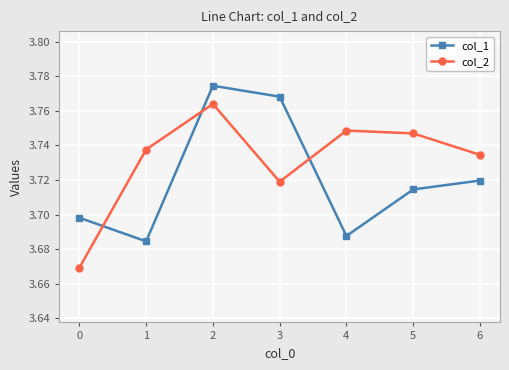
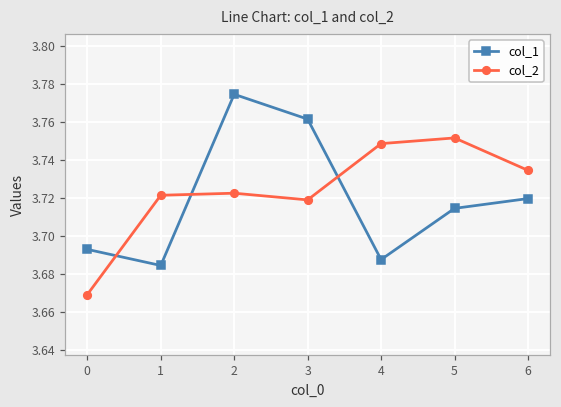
  {
    "col_1": {
-     "0": 3.698,
+     "0": 3.693,
      "1": 3.685,
      "2": 3.775,
-     "3": 3.768,
+     "3": 3.761,
      "4": 3.688,
      "5": 3.715,
      "6": 3.720
    },
    "col_2": {
      "0": 3.669,
-     "1": 3.738,
-     "2": 3.764,
+     "1": 3.721,
+     "2": 3.723,
      "3": 3.719,
      "4": 3.749,
-     "5": 3.747,
+     "5": 3.752,
      "6": 3.735
    }
  }
